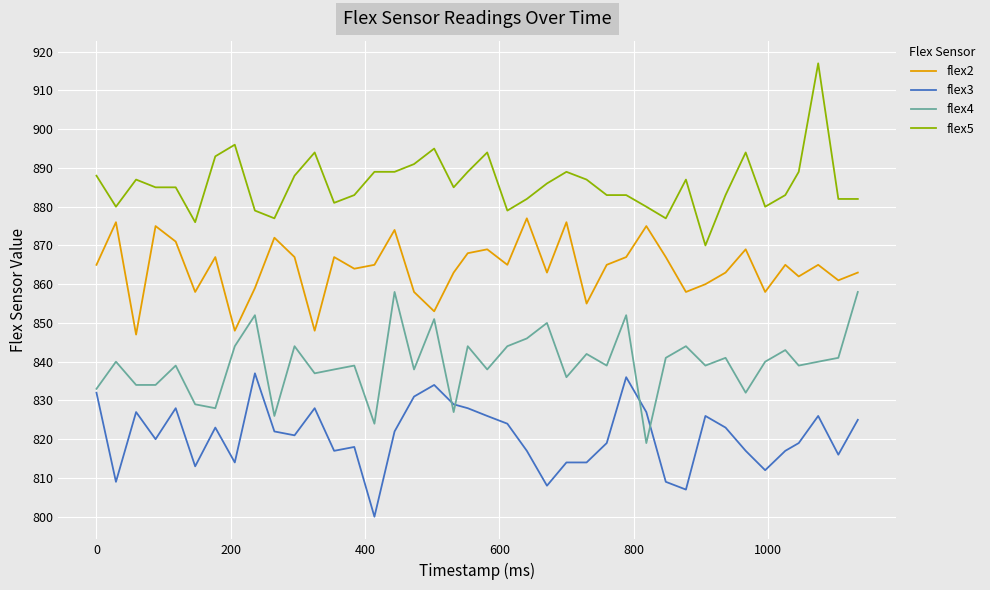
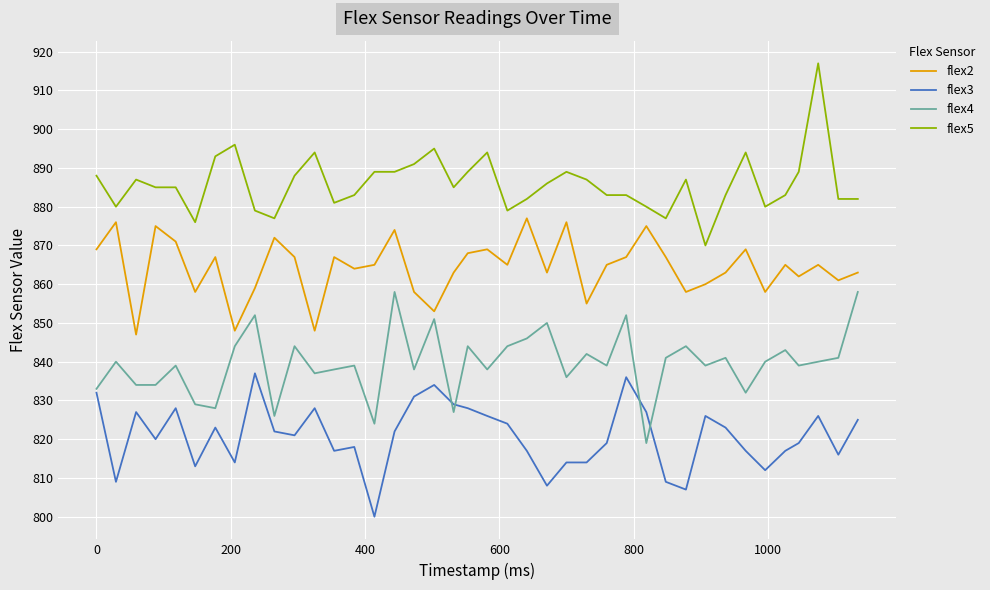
  {
    "flex2": {
-     "0": 865
+     "0": 869
    },
    "flex3": {
      "0": 832
    },
    "flex4": {
      "0": 833
    },
    "flex5": {
      "0": 888
    }
  }
